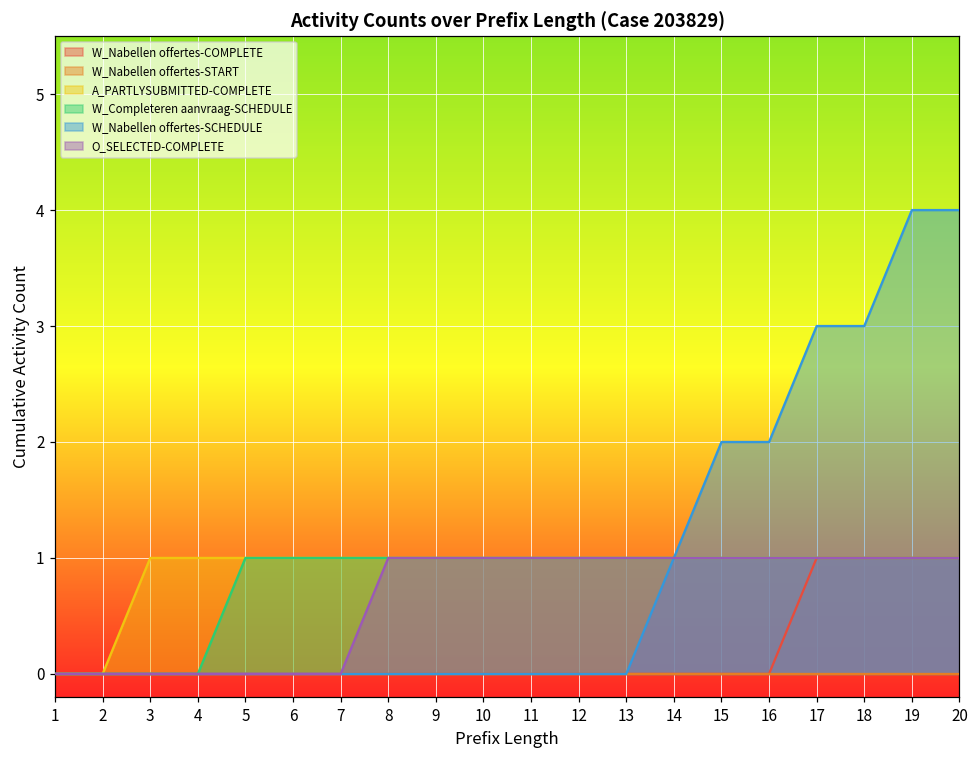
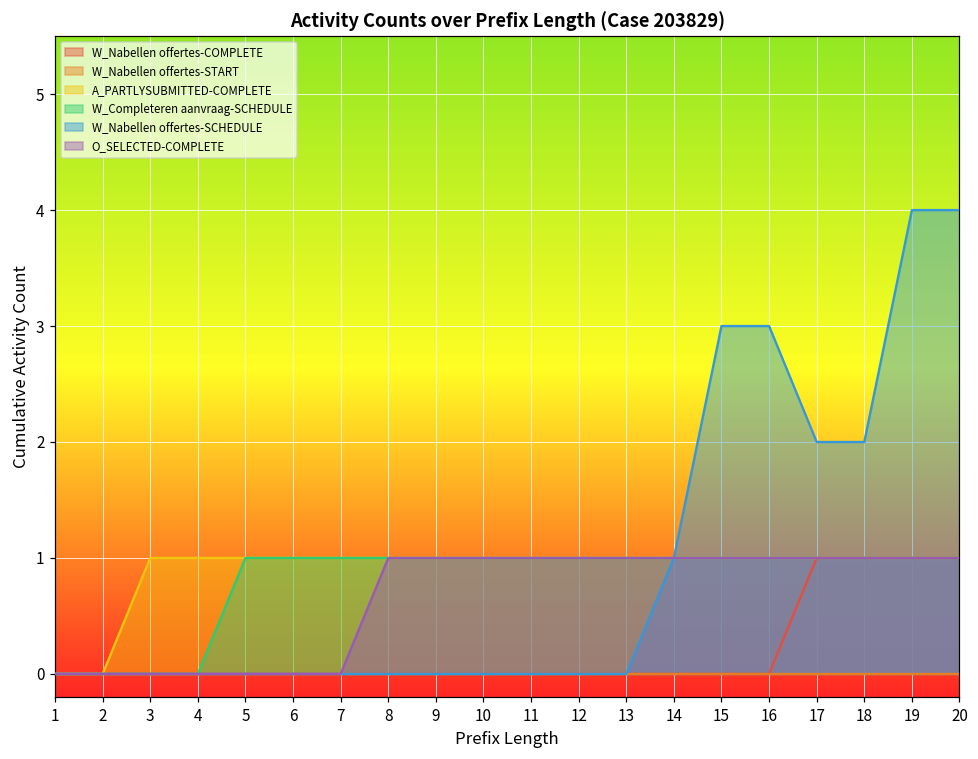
  {
    "W_Nabellen offertes-SCHEDULE": {
-     "15": 2,
-     "16": 2,
-     "17": 3,
-     "18": 3,
+     "15": 3,
+     "16": 3,
+     "17": 2,
+     "18": 2,
      "19": 4,
      "20": 4
    }
  }
